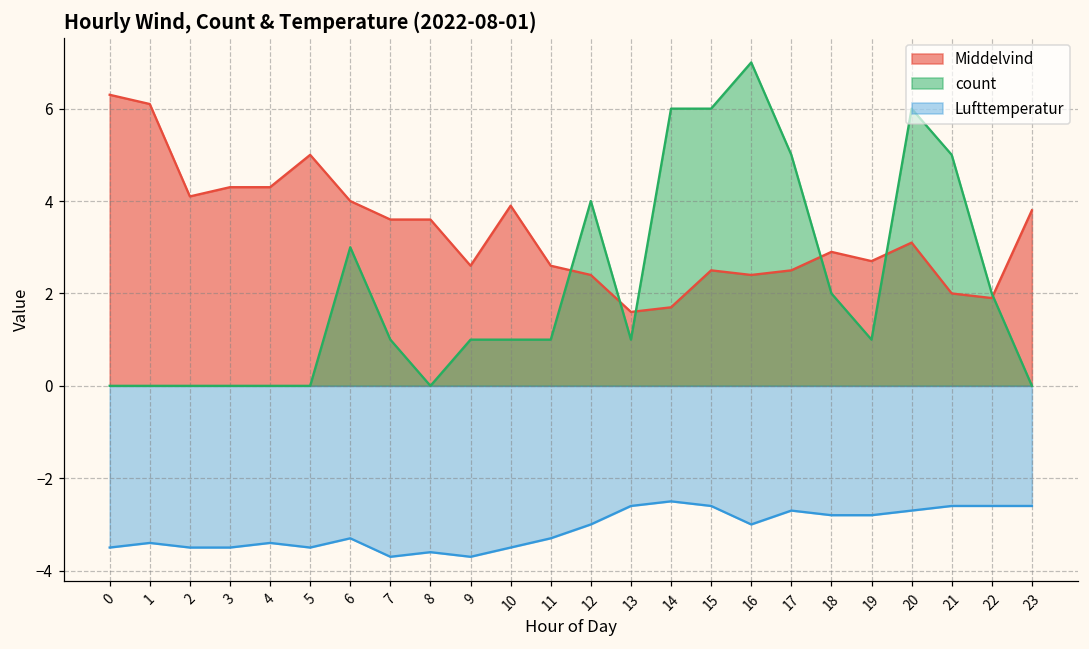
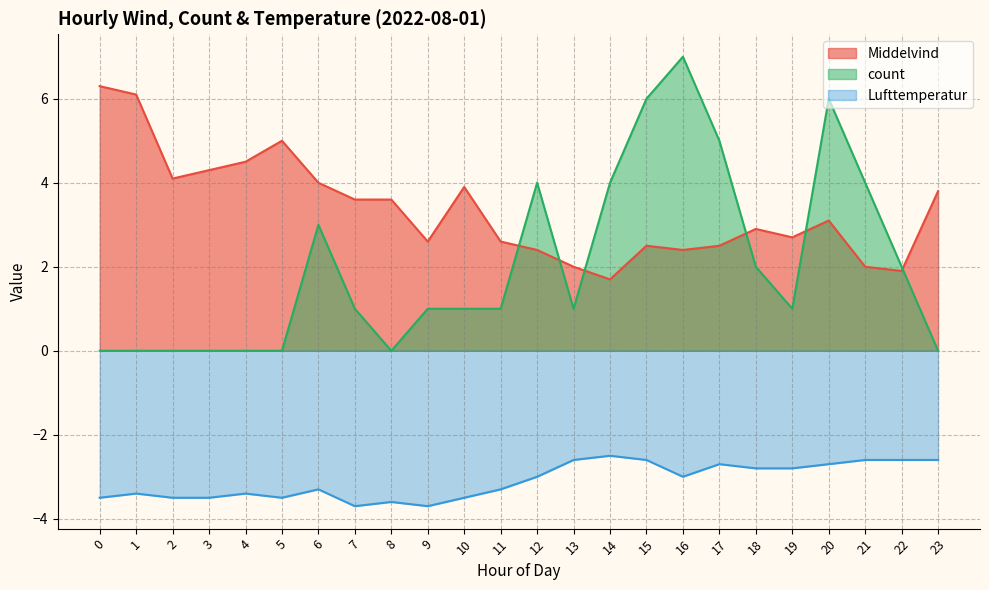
  {
    "Middelvind": {
      "0": 6.3,
      "1": 6.1,
      "2": 4.1,
      "3": 4.3,
-     "4": 4.3,
+     "4": 4.5,
      "5": 5.0,
      "6": 4.0,
      "7": 3.6,
      "8": 3.6,
      "9": 2.6,
      "10": 3.9,
      "11": 2.6,
      "12": 2.4,
-     "13": 1.6,
+     "13": 2.0,
      "14": 1.7,
      "15": 2.5,
      "16": 2.4,
      "17": 2.5,
      "18": 2.9,
      "19": 2.7,
      "20": 3.1,
      "21": 2.0,
      "22": 1.9,
      "23": 3.8
    },
    "count": {
      "6": 3,
      "7": 1,
      "9": 1,
      "10": 1,
      "11": 1,
      "12": 4,
      "13": 1,
-     "14": 6,
+     "14": 4,
      "15": 6,
      "16": 7,
      "17": 5,
      "18": 2,
      "19": 1,
-     "21": 5,
+     "21": 4,
      "22": 2
    }
  }
